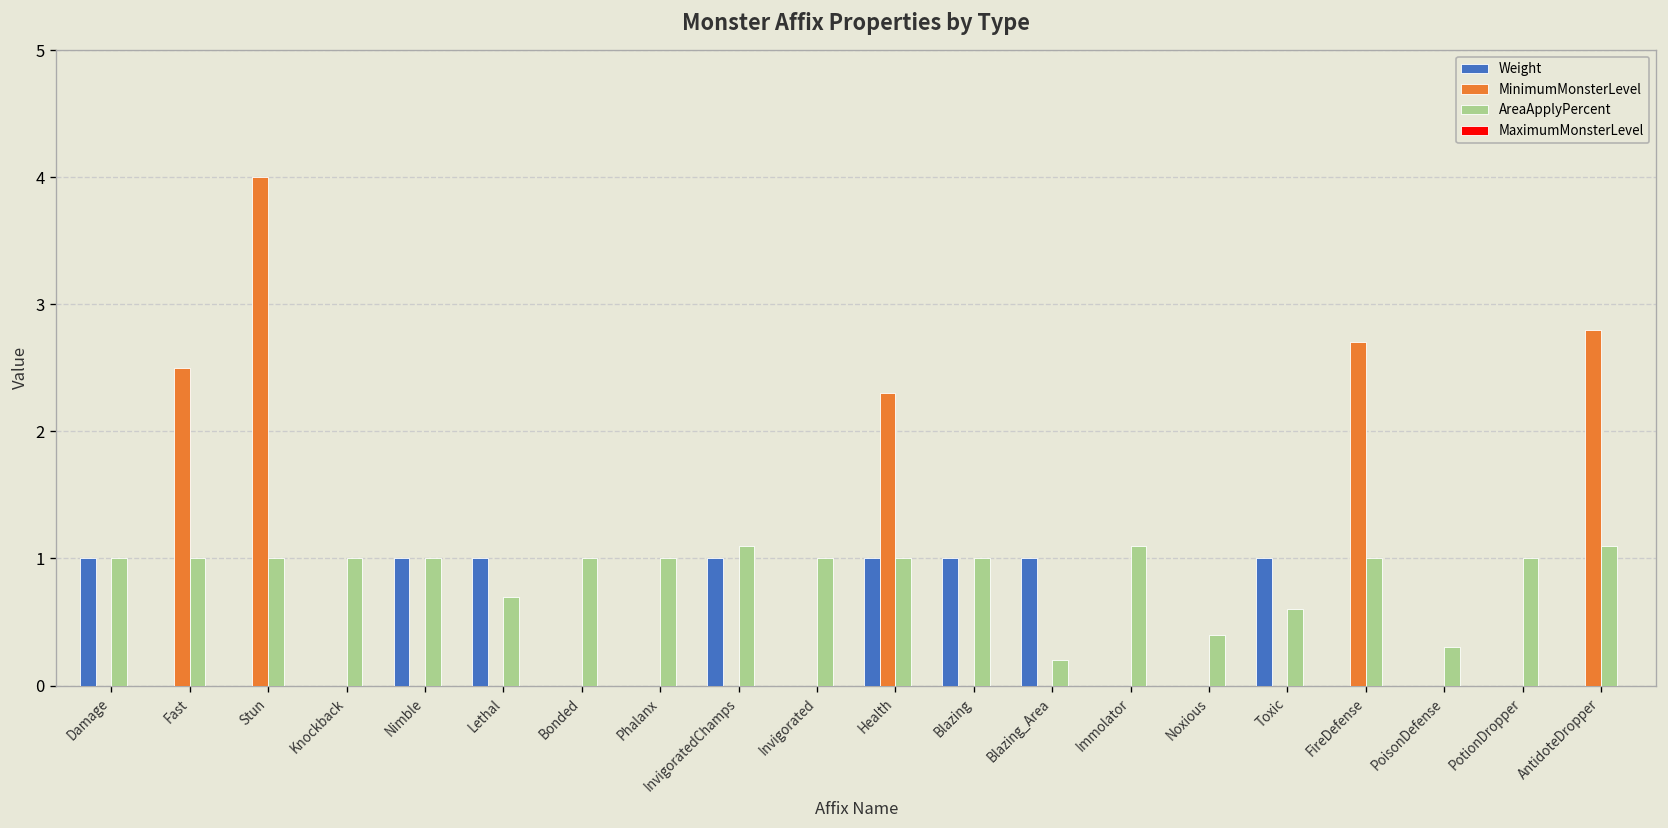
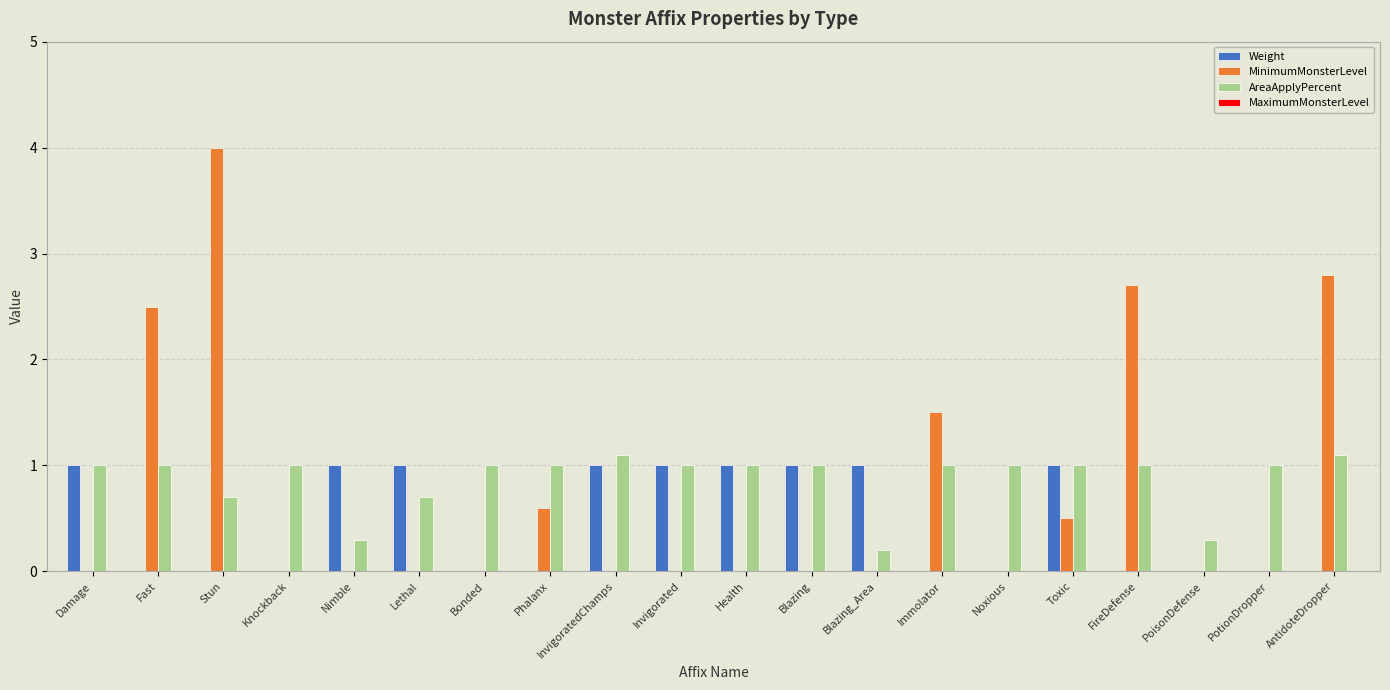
  {
    "Weight": {
      "Damage": 1,
      "Fast": 0,
      "Stun": 0,
      "Knockback": 0,
      "Nimble": 1,
      "Lethal": 1,
      "Bonded": 0,
      "Phalanx": 0,
      "InvigoratedChamps": 1,
-     "Invigorated": 0,
+     "Invigorated": 1,
      "Health": 1,
      "Blazing": 1,
      "Blazing_Area": 1,
      "Immolator": 0,
      "Noxious": 0,
      "Toxic": 1,
      "FireDefense": 0,
      "PoisonDefense": 0,
      "PotionDropper": 0,
      "AntidoteDropper": 0
    },
    "MinimumMonsterLevel": {
      "Damage": 0.0,
      "Fast": 2.5,
      "Stun": 4.0,
      "Knockback": 0.0,
      "Nimble": 0.0,
      "Lethal": 0.0,
      "Bonded": 0.0,
-     "Phalanx": 0.0,
+     "Phalanx": 0.6,
      "InvigoratedChamps": 0.0,
      "Invigorated": 0.0,
-     "Health": 2.3,
+     "Health": 0.0,
      "Blazing": 0.0,
      "Blazing_Area": 0.0,
-     "Immolator": 0.0,
+     "Immolator": 1.5,
      "Noxious": 0.0,
-     "Toxic": 0.0,
+     "Toxic": 0.5,
      "FireDefense": 2.7,
      "PoisonDefense": 0.0,
      "PotionDropper": 0.0,
      "AntidoteDropper": 2.8
    },
    "AreaApplyPercent": {
      "Damage": 1.0,
      "Fast": 1.0,
-     "Stun": 1.0,
+     "Stun": 0.7,
      "Knockback": 1.0,
-     "Nimble": 1.0,
+     "Nimble": 0.3,
      "Lethal": 0.7,
      "Bonded": 1.0,
      "Phalanx": 1.0,
      "InvigoratedChamps": 1.1,
      "Invigorated": 1.0,
      "Health": 1.0,
      "Blazing": 1.0,
      "Blazing_Area": 0.2,
-     "Immolator": 1.1,
-     "Noxious": 0.4,
-     "Toxic": 0.6,
+     "Immolator": 1.0,
+     "Noxious": 1.0,
+     "Toxic": 1.0,
      "FireDefense": 1.0,
      "PoisonDefense": 0.3,
      "PotionDropper": 1.0,
      "AntidoteDropper": 1.1
    },
    "MaximumMonsterLevel": {
      "Damage": 0.0,
      "Fast": 0.0,
      "Stun": 0.0,
      "Knockback": 0.0,
      "Nimble": 0.0,
      "Lethal": 0.0,
      "Bonded": 0.0,
      "Phalanx": 0.0,
      "InvigoratedChamps": 0.0,
      "Invigorated": 0.0,
      "Health": 0.0,
      "Blazing": 0.0,
      "Blazing_Area": 0.0,
      "Immolator": 0.0,
      "Noxious": 0.0,
      "Toxic": 0.0,
      "FireDefense": 0.0,
      "PoisonDefense": 0.0,
      "PotionDropper": 0.0,
      "AntidoteDropper": 0.0
    }
  }
